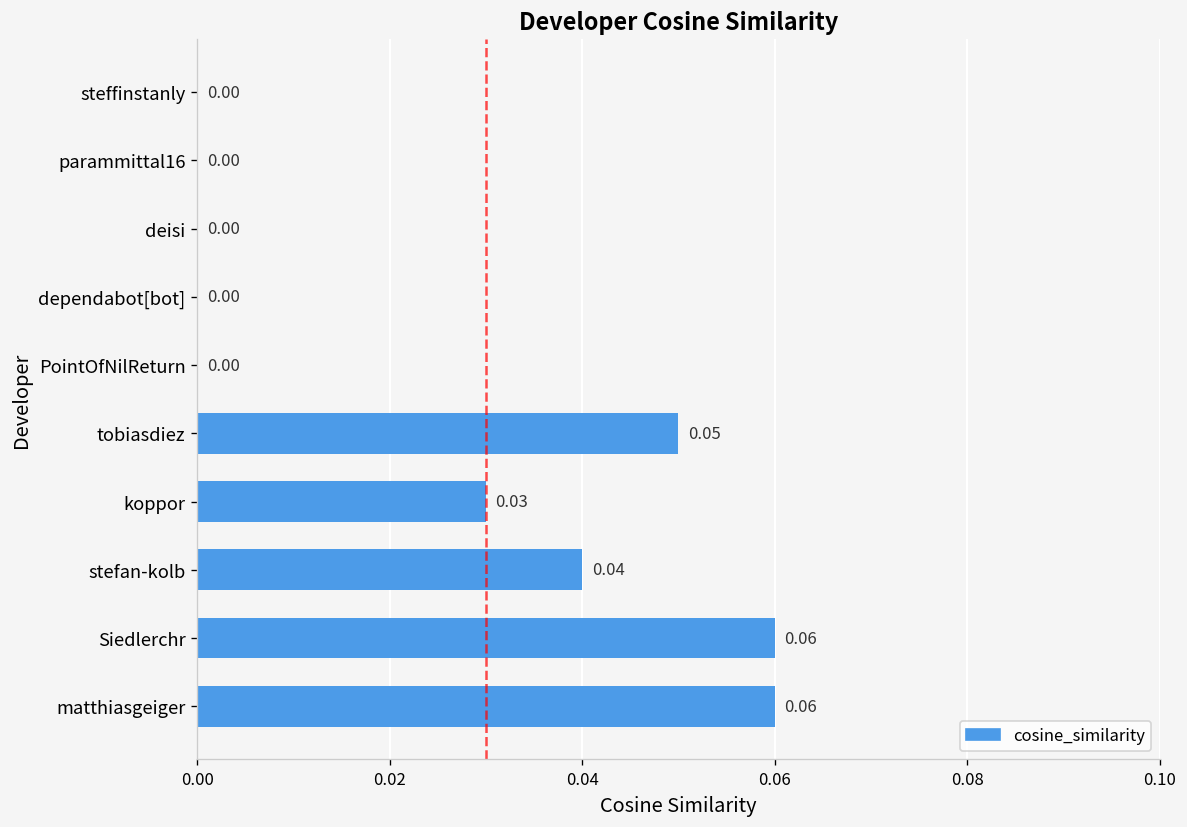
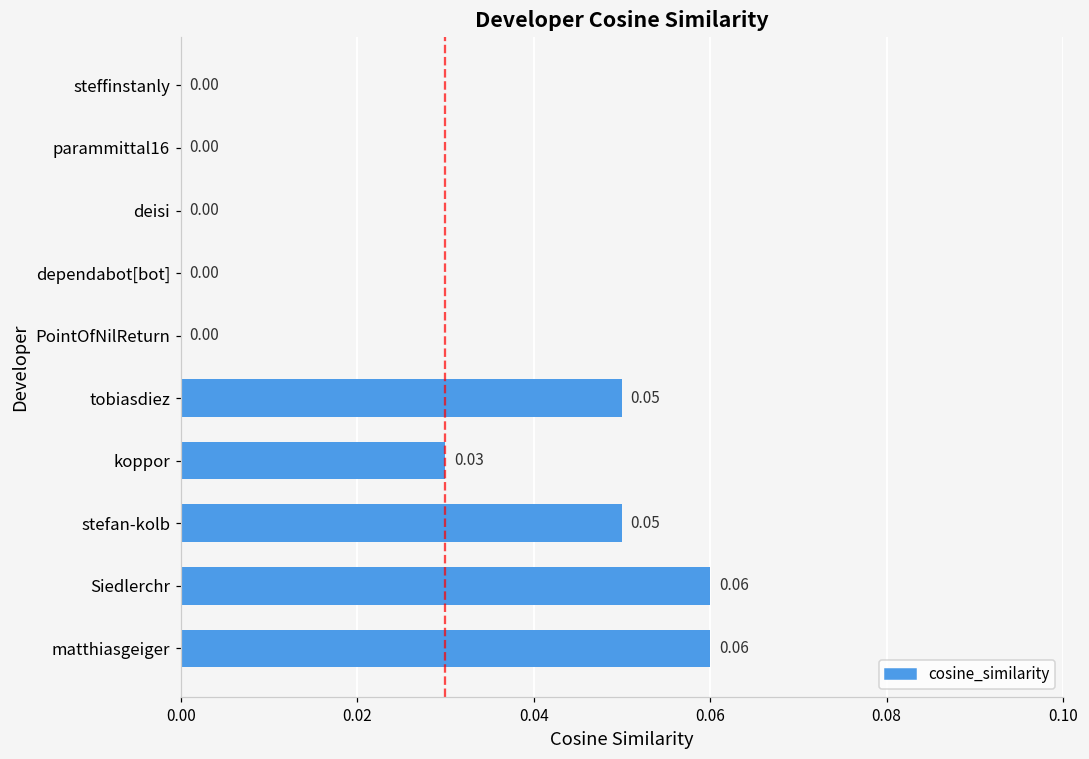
  {
    "steffinstanly": 0.00,
    "parammittal16": 0.00,
    "deisi": 0.00,
    "dependabot[bot]": 0.00,
    "PointOfNilReturn": 0.00,
    "tobiasdiez": 0.05,
    "koppor": 0.03,
-   "stefan-kolb": 0.04,
+   "stefan-kolb": 0.05,
    "Siedlerchr": 0.06,
    "matthiasgeiger": 0.06
  }
